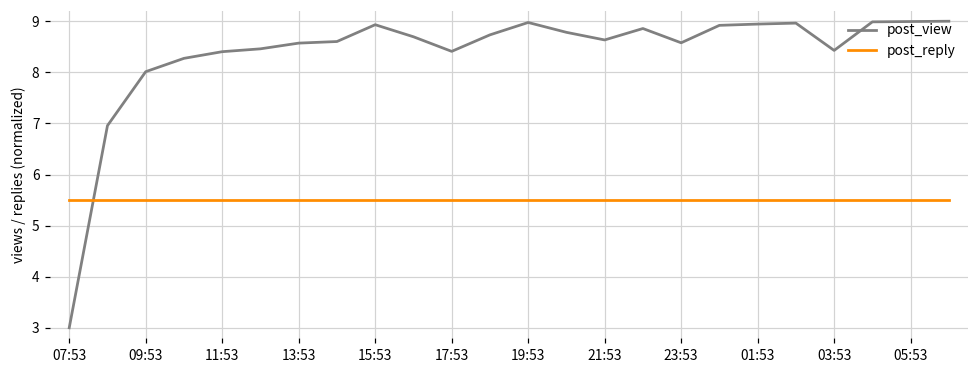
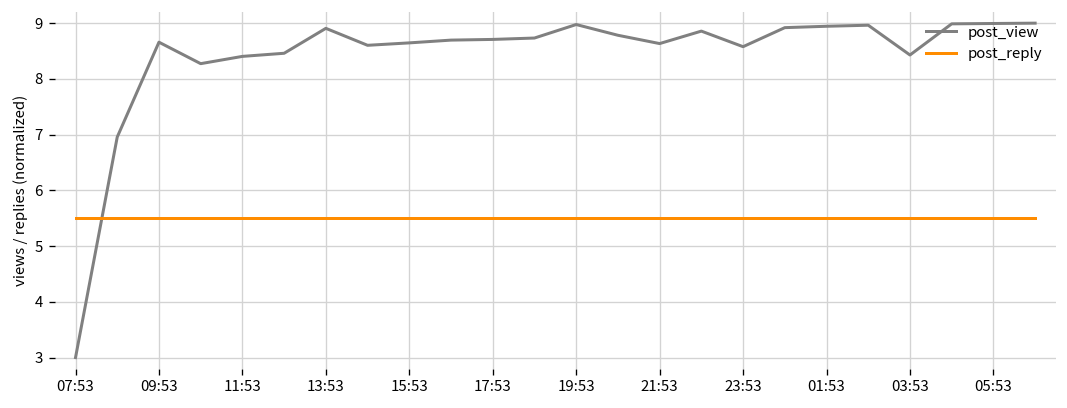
  {
    "post_view": {
      "07:53": 3.0,
-     "09:53": 8.0,
+     "09:53": 8.7,
      "11:53": 8.4,
-     "13:53": 8.6,
-     "15:53": 8.9,
-     "17:53": 8.4,
+     "13:53": 8.9,
+     "15:53": 8.6,
+     "17:53": 8.7,
      "19:53": 9.0,
      "21:53": 8.6,
      "23:53": 8.6,
      "01:53": 8.9,
      "03:53": 8.4,
      "05:53": 9.0
    },
    "post_reply": {
      "07:53": 5.5,
      "09:53": 5.5,
      "11:53": 5.5,
      "13:53": 5.5,
      "15:53": 5.5,
      "17:53": 5.5,
      "19:53": 5.5,
      "21:53": 5.5,
      "23:53": 5.5,
      "01:53": 5.5,
      "03:53": 5.5,
      "05:53": 5.5
    }
  }
